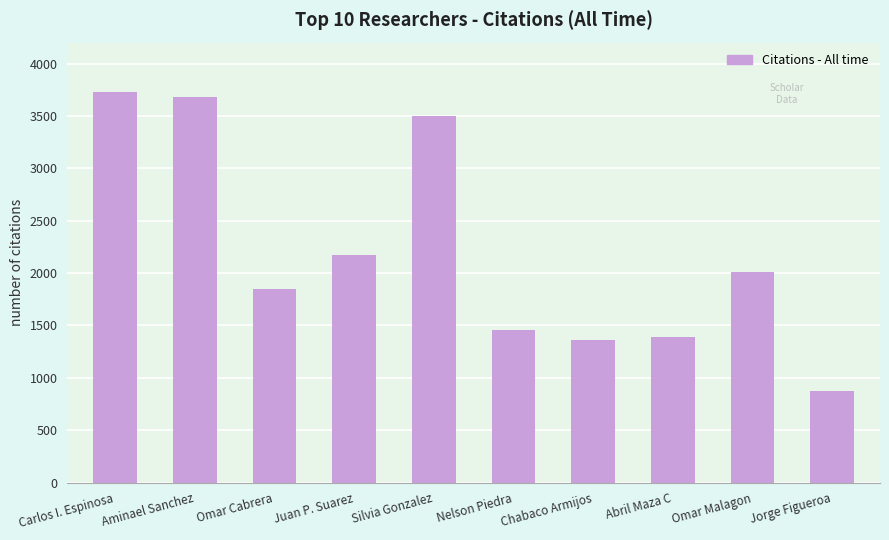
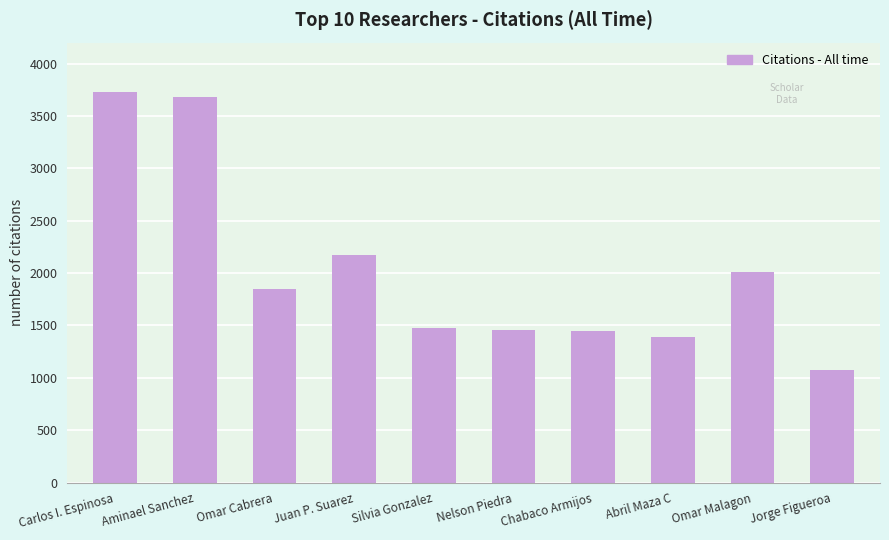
  {
    "Carlos I. Espinosa": 3730,
    "Aminael Sanchez": 3680,
    "Omar Cabrera": 1840,
    "Juan P. Suarez": 2170,
-   "Silvia Gonzalez": 3500,
+   "Silvia Gonzalez": 1480,
    "Nelson Piedra": 1460,
-   "Chabaco Armijos": 1360,
+   "Chabaco Armijos": 1440,
    "Abril Maza C": 1390,
    "Omar Malagon": 2010,
-   "Jorge Figueroa": 870
+   "Jorge Figueroa": 1080
  }
